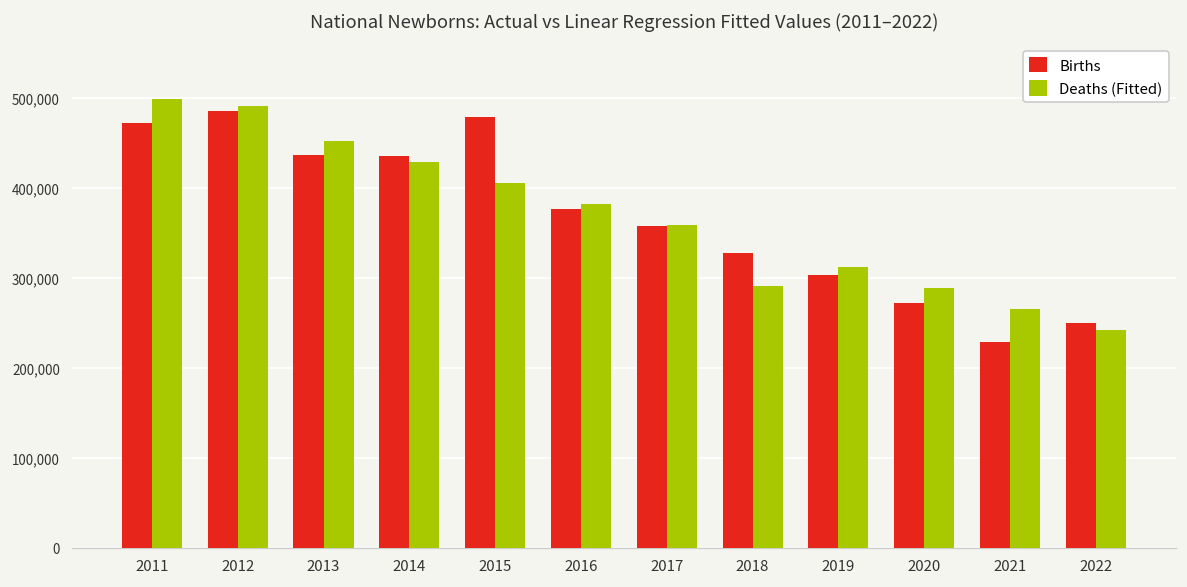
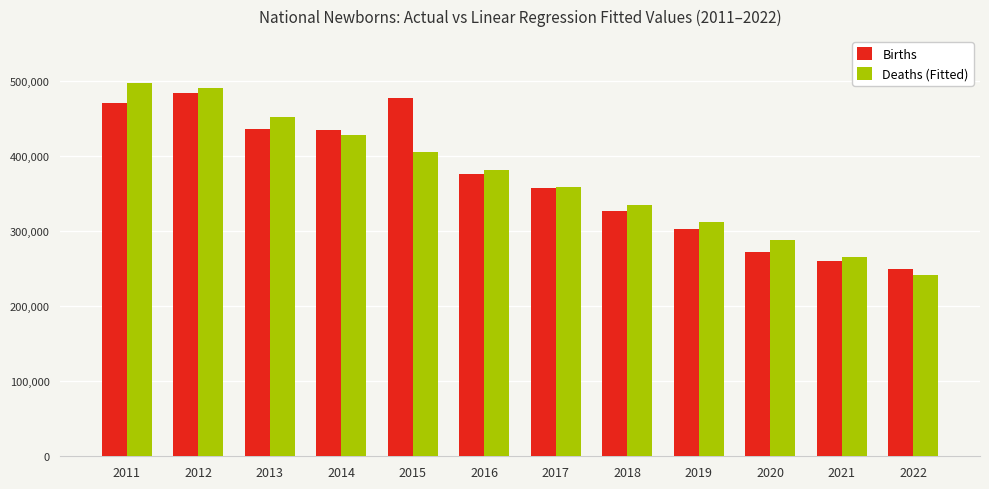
  {
    "Births": {
      "2011": "470,000",
      "2012": "480,000",
      "2013": "440,000",
      "2014": "440,000",
      "2015": "480,000",
      "2016": "380,000",
      "2017": "360,000",
      "2018": "330,000",
      "2019": "300,000",
      "2020": "270,000",
-     "2021": "230,000",
+     "2021": "260,000",
      "2022": "250,000"
    },
    "Deaths (Fitted)": {
      "2011": "500,000",
      "2012": "490,000",
      "2013": "450,000",
      "2014": "430,000",
      "2015": "410,000",
      "2016": "380,000",
      "2017": "360,000",
-     "2018": "290,000",
+     "2018": "340,000",
      "2019": "310,000",
      "2020": "290,000",
      "2021": "270,000",
      "2022": "240,000"
    }
  }
